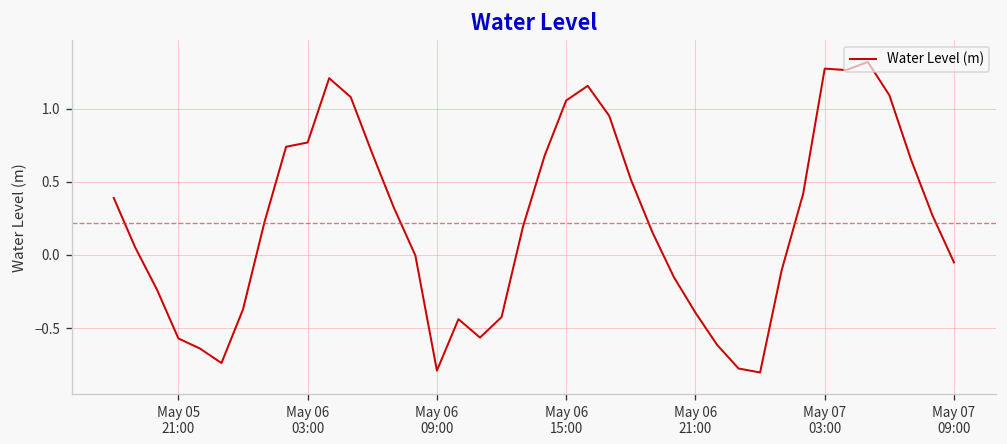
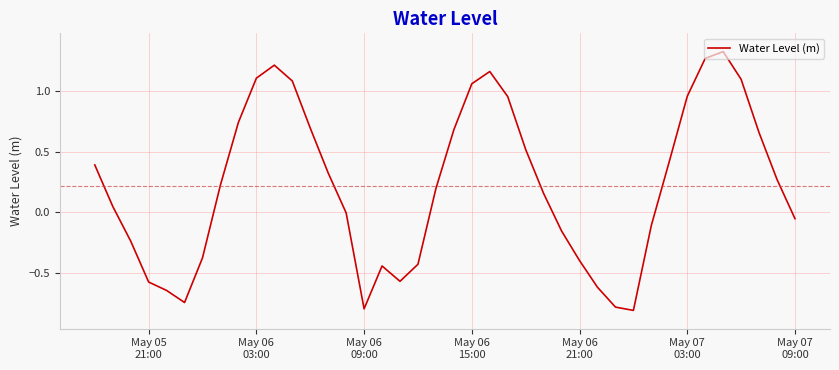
  {
    "May 05 21:00": -0.57,
-   "May 06 03:00": 0.77,
+   "May 06 03:00": 1.10,
    "May 06 09:00": -0.79,
    "May 06 15:00": 1.06,
    "May 06 21:00": -0.40,
-   "May 07 03:00": 1.27,
+   "May 07 03:00": 0.95,
    "May 07 09:00": -0.05
  }
